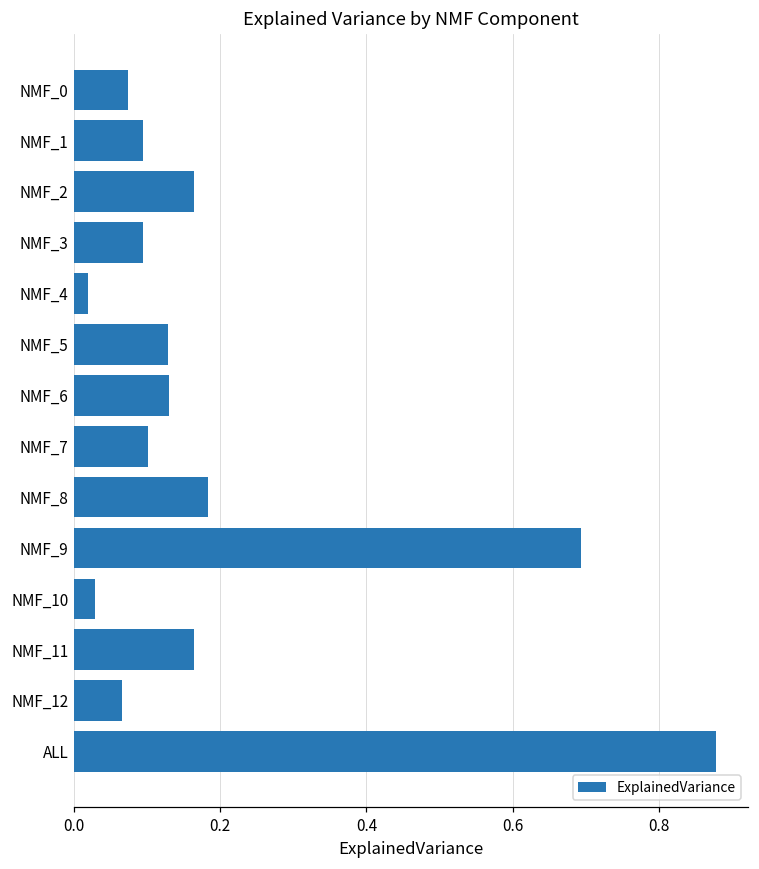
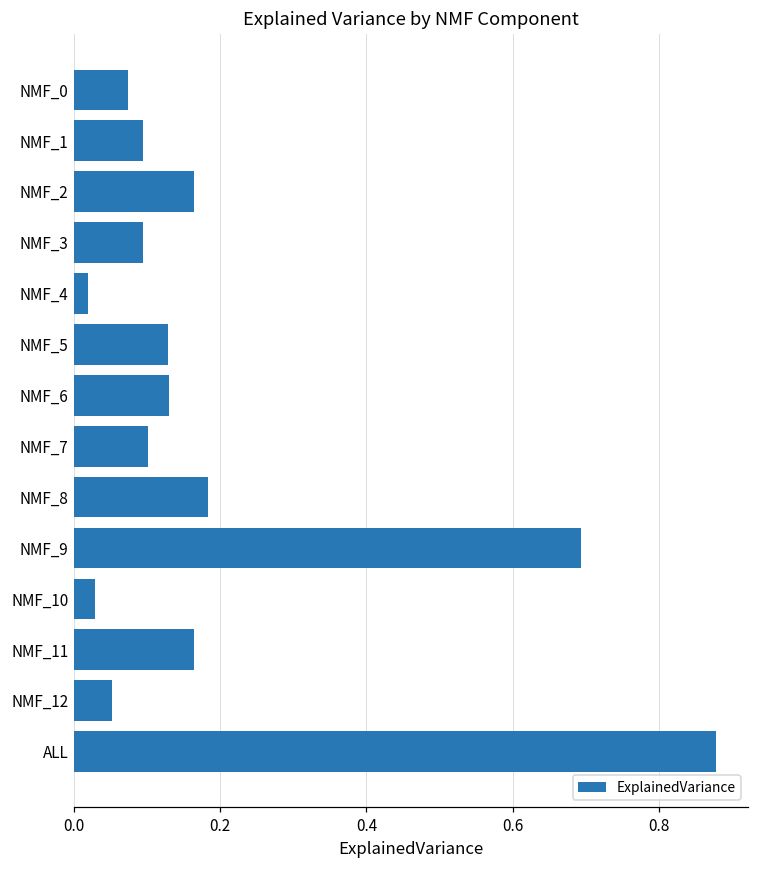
  {
    "NMF_0": 0.07,
    "NMF_1": 0.09,
    "NMF_2": 0.16,
    "NMF_3": 0.10,
    "NMF_4": 0.02,
    "NMF_5": 0.13,
    "NMF_6": 0.13,
    "NMF_7": 0.10,
    "NMF_8": 0.18,
    "NMF_9": 0.69,
    "NMF_10": 0.03,
    "NMF_11": 0.16,
-   "NMF_12": 0.07,
+   "NMF_12": 0.05,
    "ALL": 0.88
  }
